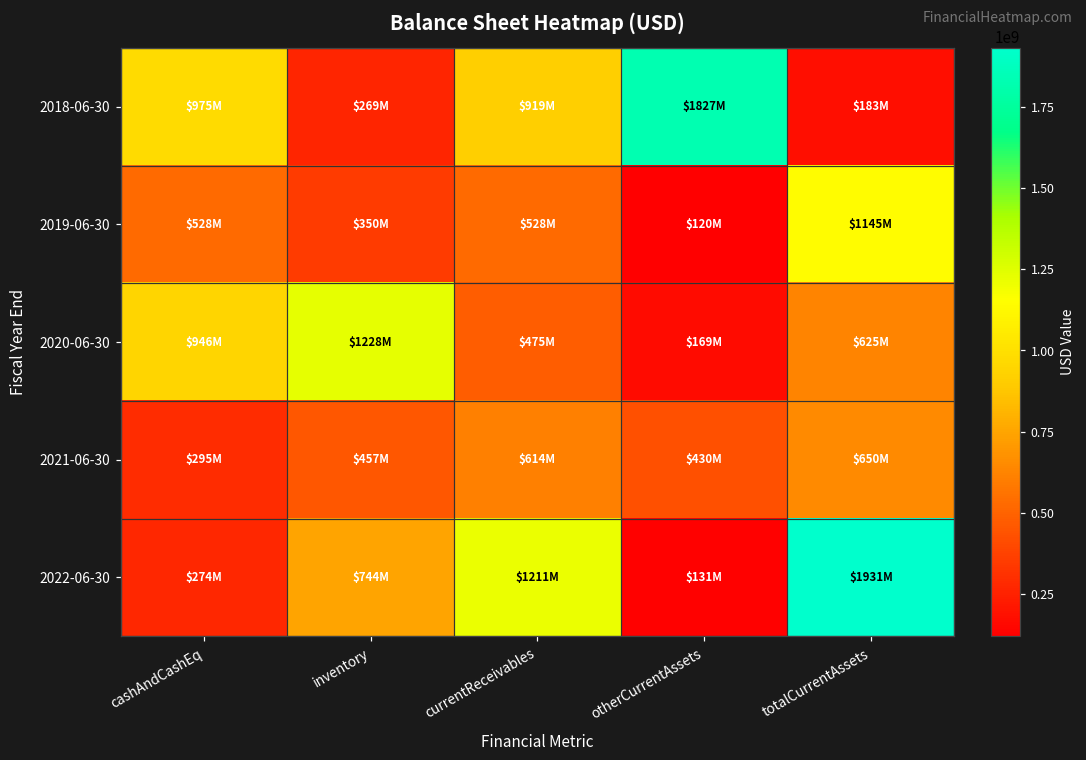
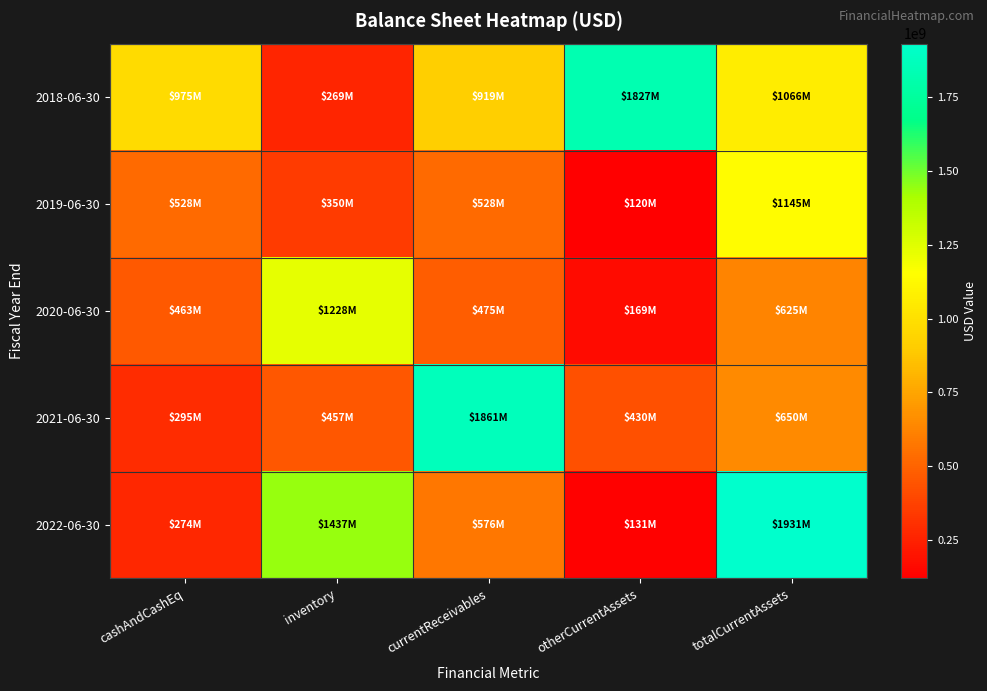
  {
    "2018-06-30": {
      "cashAndCashEq": "$975M",
      "inventory": "$269M",
      "currentReceivables": "$919M",
      "otherCurrentAssets": "$1827M",
-     "totalCurrentAssets": "$183M"
+     "totalCurrentAssets": "$1066M"
    },
    "2019-06-30": {
      "cashAndCashEq": "$528M",
      "inventory": "$350M",
      "currentReceivables": "$528M",
      "otherCurrentAssets": "$120M",
      "totalCurrentAssets": "$1145M"
    },
    "2020-06-30": {
-     "cashAndCashEq": "$946M",
+     "cashAndCashEq": "$463M",
      "inventory": "$1228M",
      "currentReceivables": "$475M",
      "otherCurrentAssets": "$169M",
      "totalCurrentAssets": "$625M"
    },
    "2021-06-30": {
      "cashAndCashEq": "$295M",
      "inventory": "$457M",
-     "currentReceivables": "$614M",
+     "currentReceivables": "$1861M",
      "otherCurrentAssets": "$430M",
      "totalCurrentAssets": "$650M"
    },
    "2022-06-30": {
      "cashAndCashEq": "$274M",
-     "inventory": "$744M",
-     "currentReceivables": "$1211M",
+     "inventory": "$1437M",
+     "currentReceivables": "$576M",
      "otherCurrentAssets": "$131M",
      "totalCurrentAssets": "$1931M"
    }
  }
